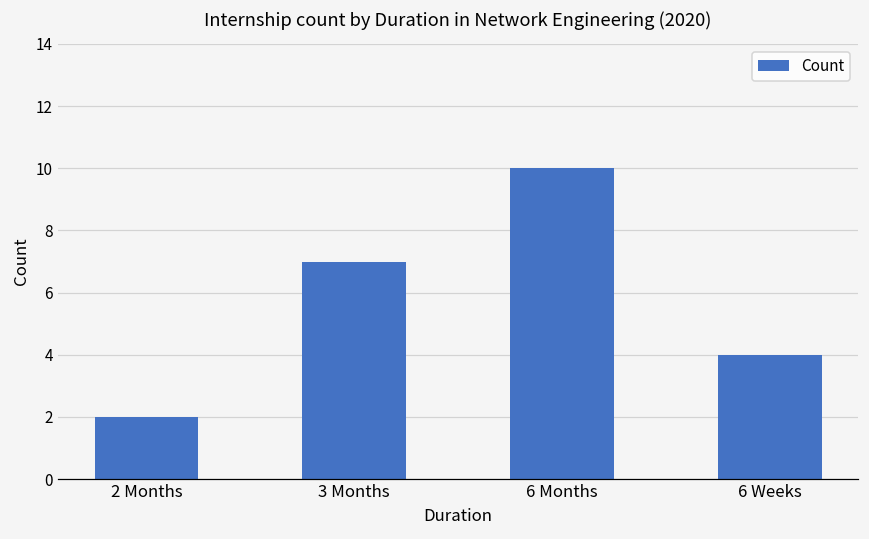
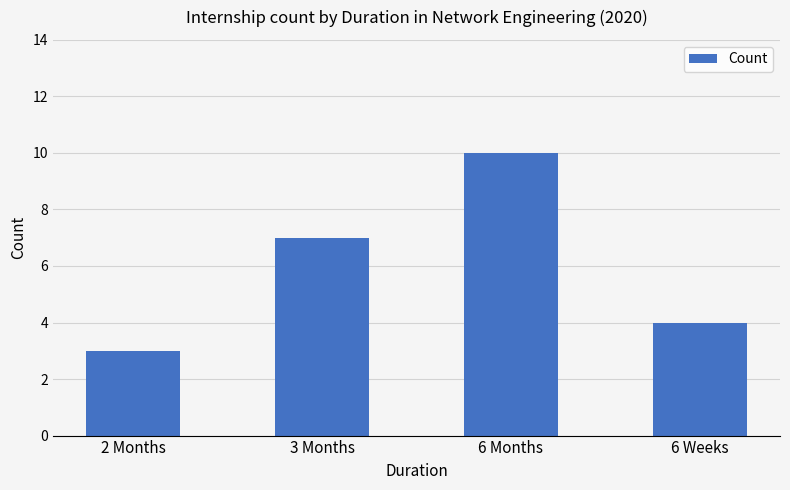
  {
-   "2 Months": 2,
+   "2 Months": 3,
    "3 Months": 7,
    "6 Months": 10,
    "6 Weeks": 4
  }
